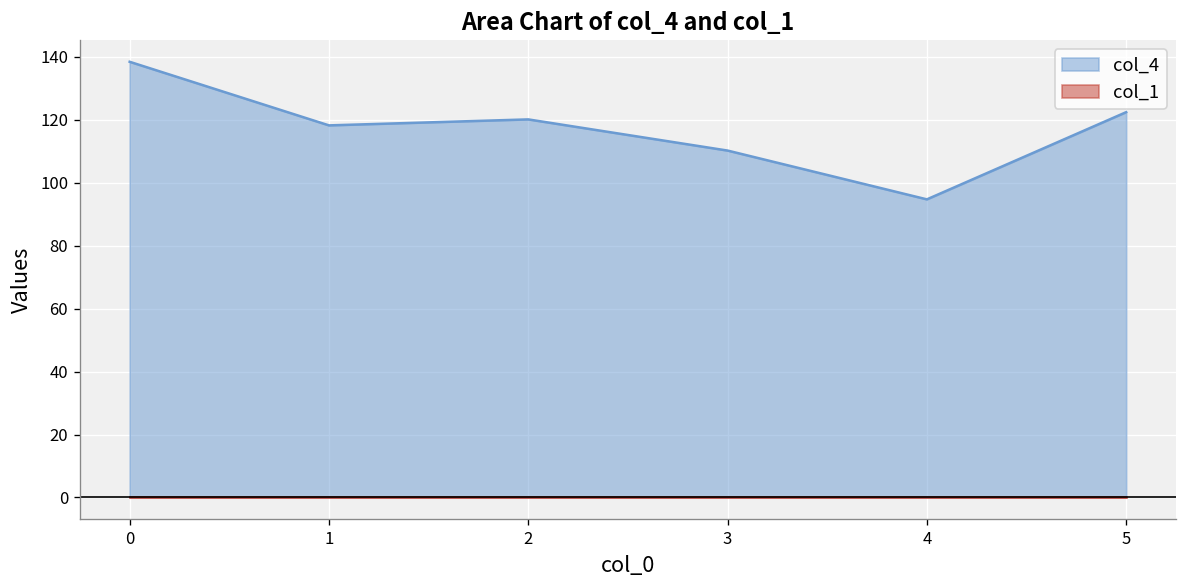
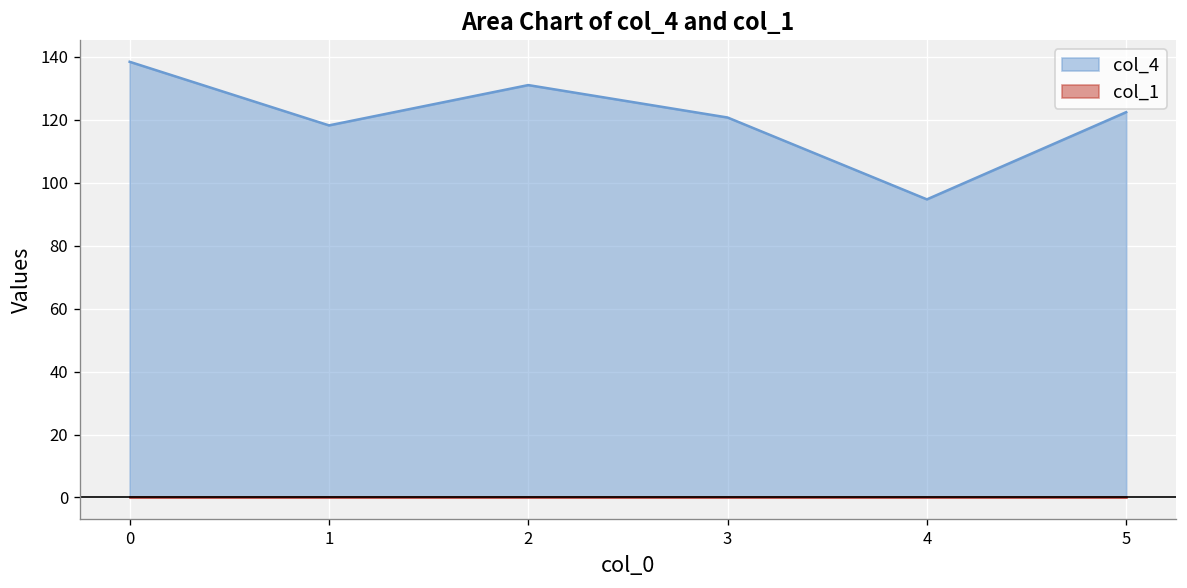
  {
    "col_4": {
      "0": 138,
      "1": 118,
-     "2": 120,
-     "3": 110,
+     "2": 131,
+     "3": 121,
      "4": 95
    },
    "col_1": {
      "0": 0,
      "1": 0,
      "2": 0,
      "3": 0,
      "4": 0,
      "5": 0
    }
  }
